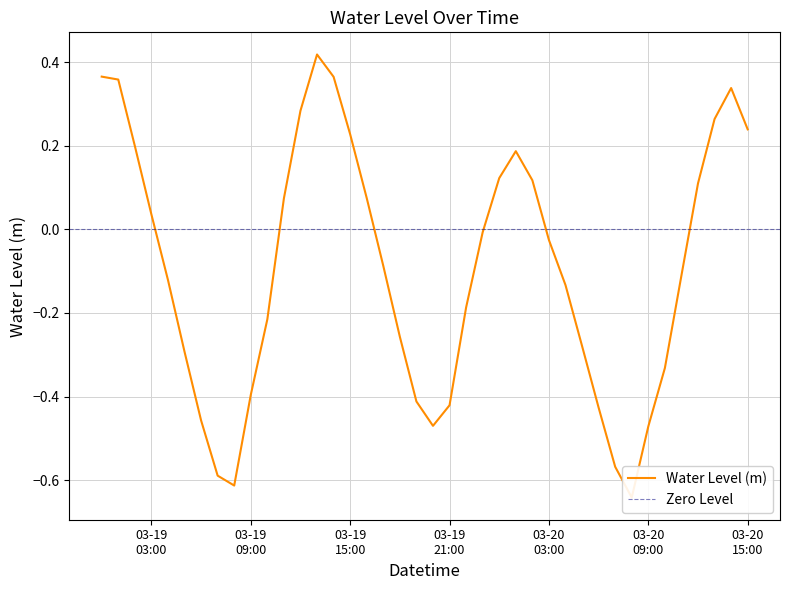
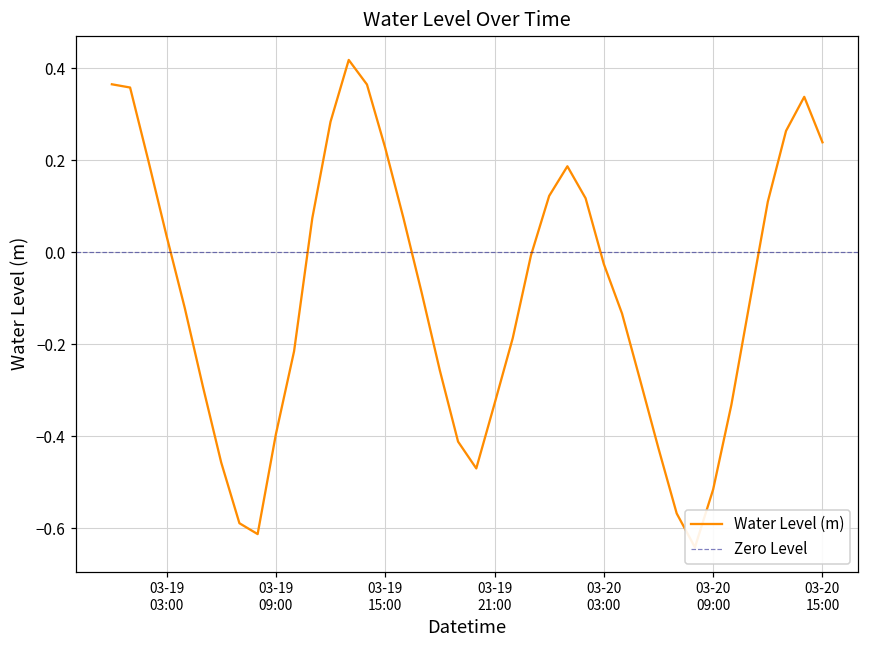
  {
    "03-19 03:00": 0.04,
    "03-19 09:00": -0.40,
    "03-19 15:00": 0.23,
-   "03-19 21:00": -0.42,
+   "03-19 21:00": -0.33,
    "03-20 03:00": -0.03,
-   "03-20 09:00": -0.47,
+   "03-20 09:00": -0.52,
    "03-20 15:00": 0.24
  }
